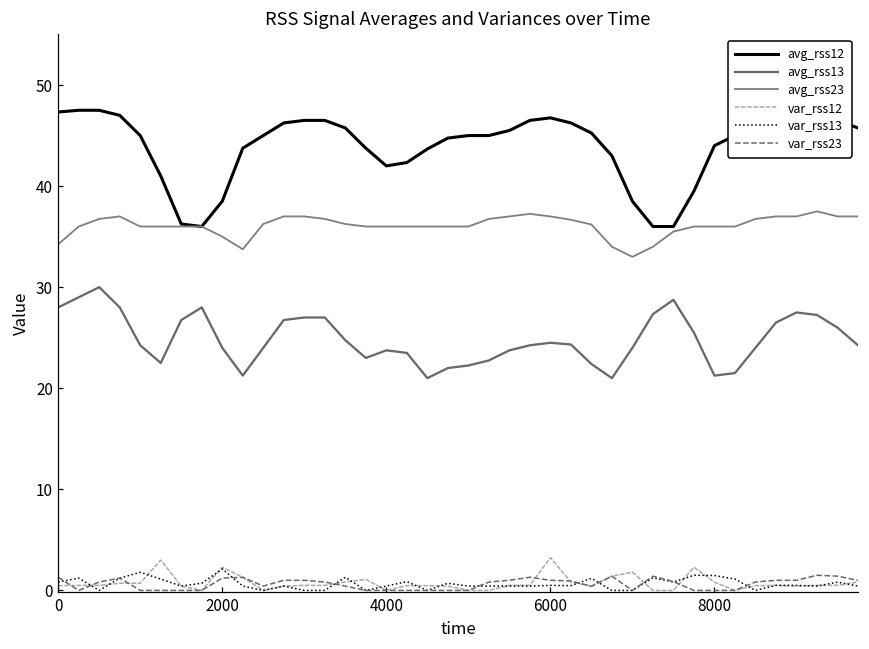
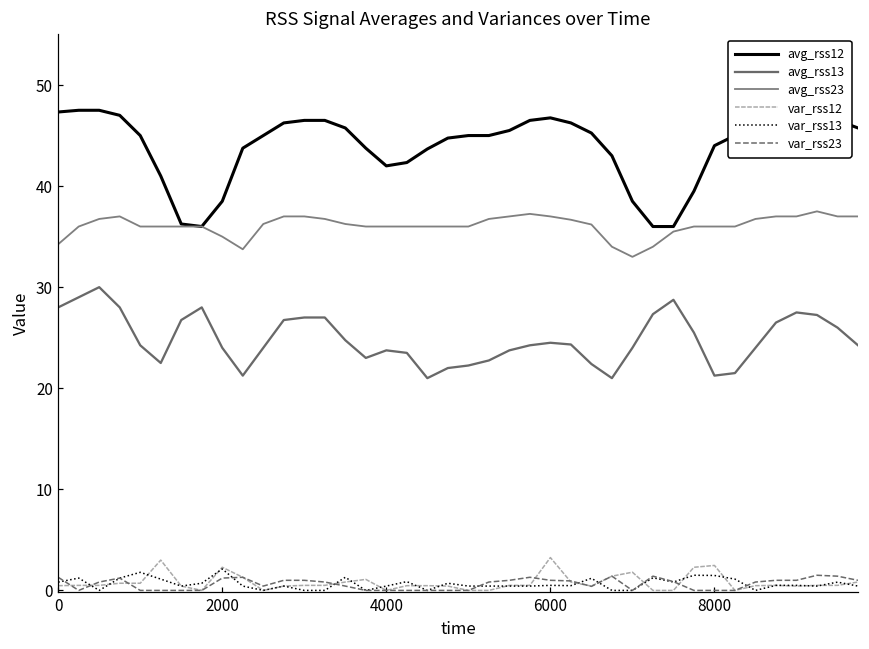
  {
    "var_rss12": {
      "0": 0,
      "6000": 3,
-     "8000": 1
+     "8000": 2
    }
  }
